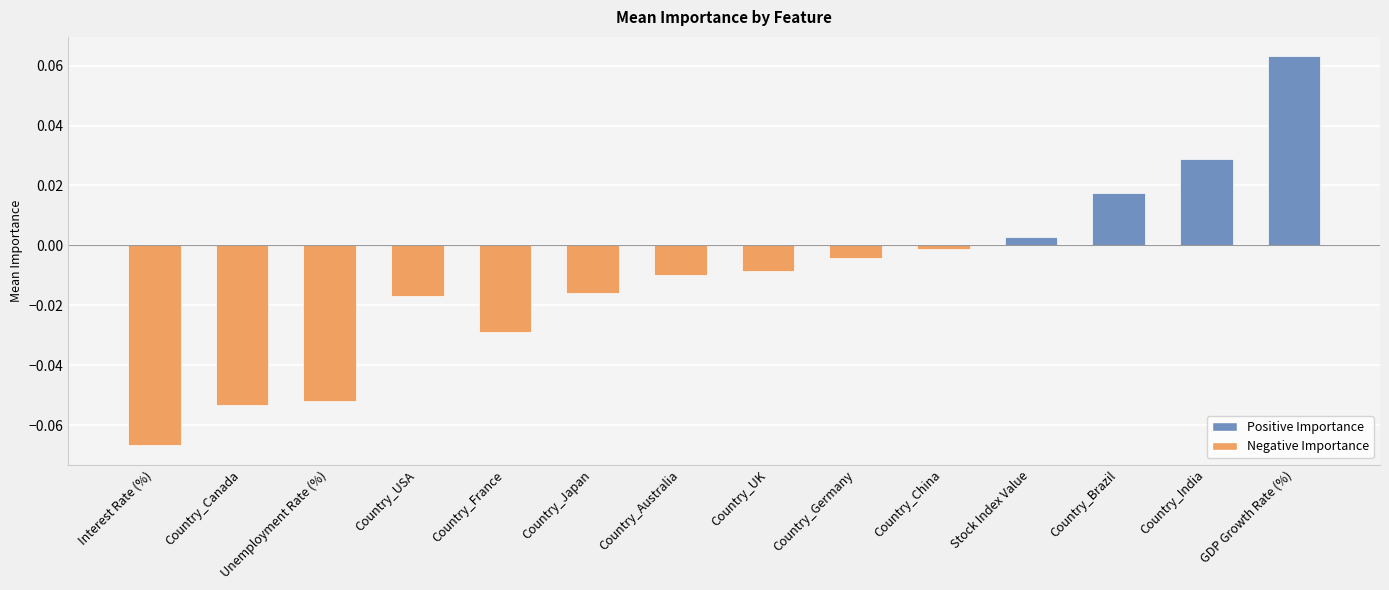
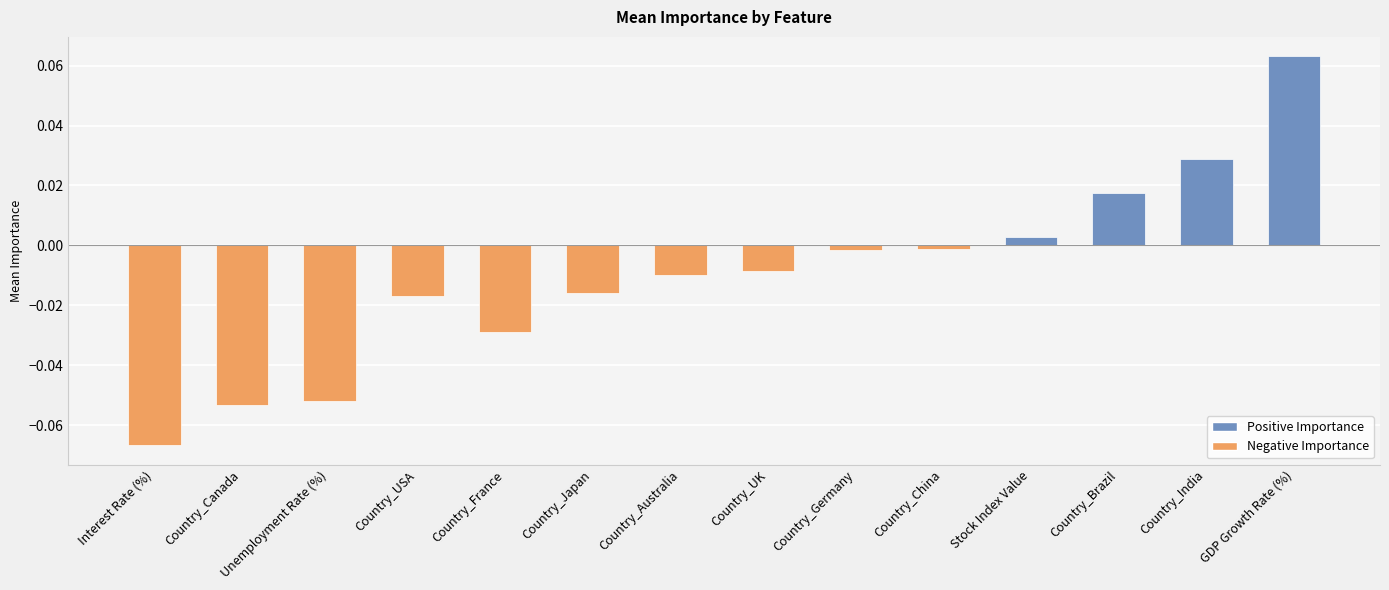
  {
    "Interest Rate (%)": -0.067,
    "Country_Canada": -0.053,
    "Unemployment Rate (%)": -0.052,
    "Country_USA": -0.017,
    "Country_France": -0.029,
    "Country_Japan": -0.016,
    "Country_Australia": -0.010,
    "Country_UK": -0.009,
-   "Country_Germany": -0.004,
+   "Country_Germany": -0.001,
    "Country_China": -0.001,
    "Stock Index Value": 0.003,
    "Country_Brazil": 0.017,
    "Country_India": 0.029,
    "GDP Growth Rate (%)": 0.063
  }
